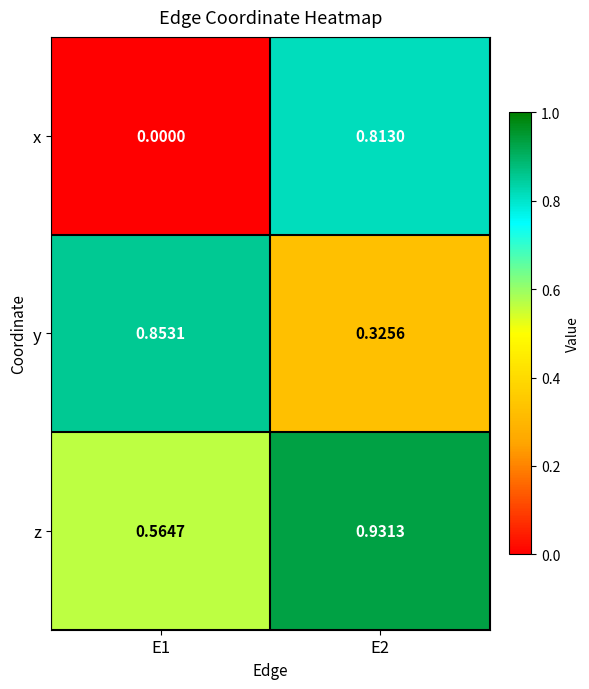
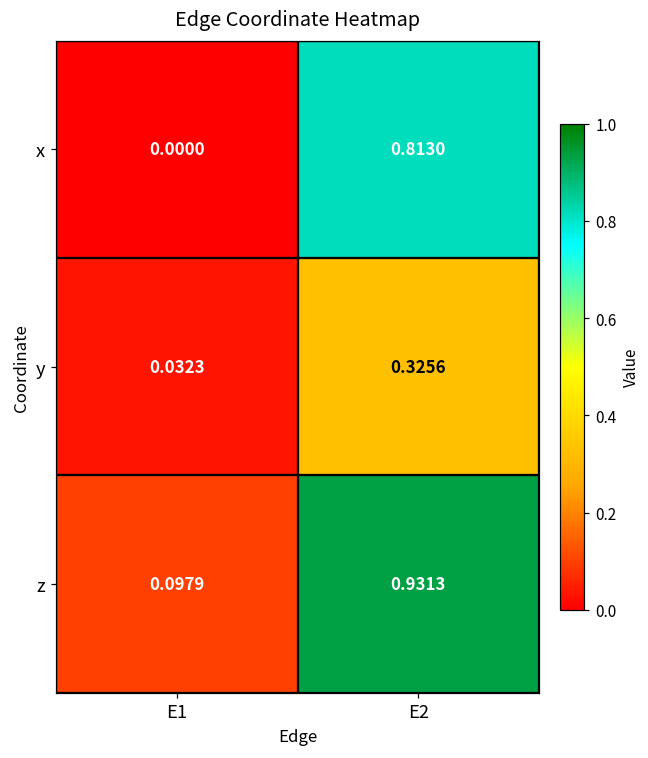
  {
    "x": {
      "E1": 0.0000,
      "E2": 0.8130
    },
    "y": {
-     "E1": 0.8531,
+     "E1": 0.0323,
      "E2": 0.3256
    },
    "z": {
-     "E1": 0.5647,
+     "E1": 0.0979,
      "E2": 0.9313
    }
  }
